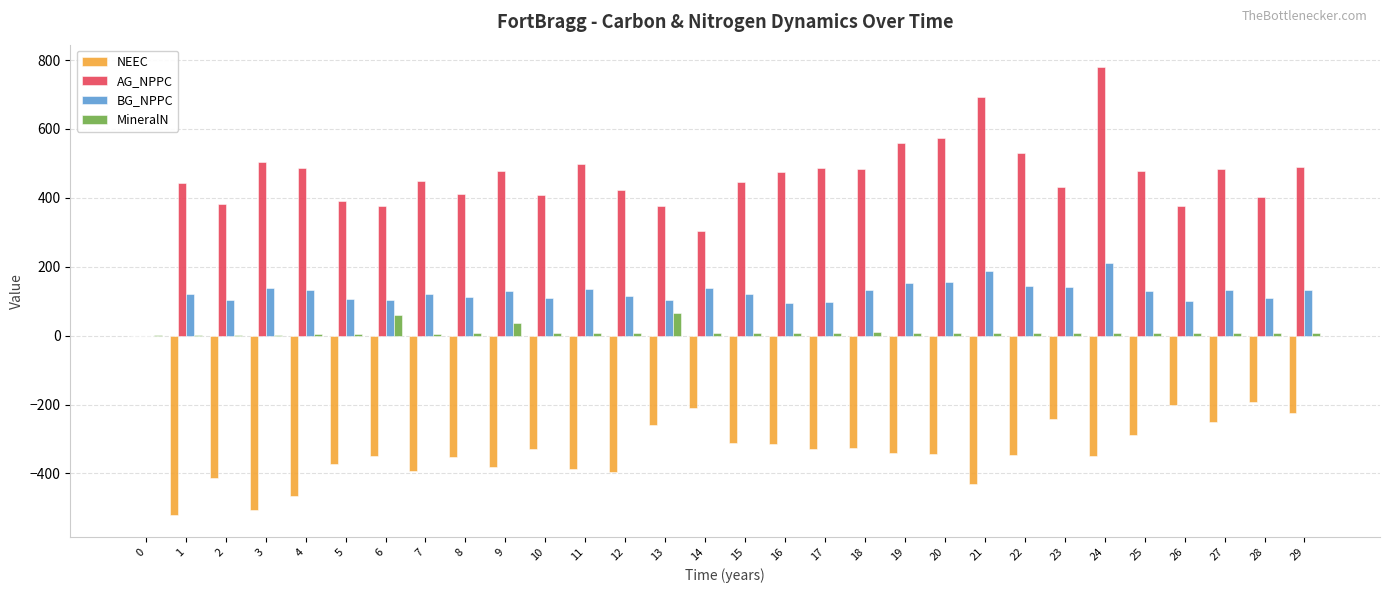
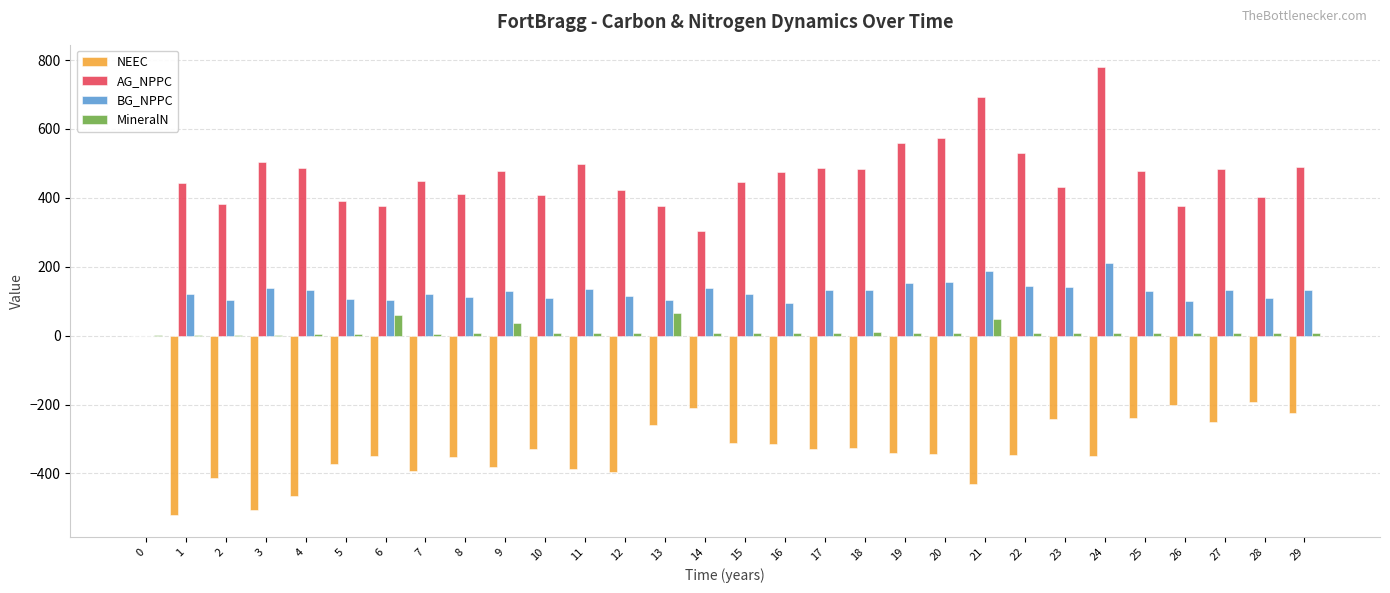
  {
    "NEEC": {
      "0": 0,
      "1": -520,
      "2": -410,
      "3": -510,
      "4": -460,
      "5": -370,
      "6": -350,
      "7": -390,
      "8": -350,
      "9": -380,
      "10": -330,
      "11": -390,
      "12": -400,
      "13": -260,
      "14": -210,
      "15": -310,
      "16": -310,
      "17": -330,
      "18": -330,
      "19": -340,
      "20": -340,
      "21": -430,
      "22": -350,
      "23": -240,
      "24": -350,
-     "25": -290,
+     "25": -240,
      "26": -200,
      "27": -250,
      "28": -190,
      "29": -220
    },
    "AG_NPPC": {
      "0": 0,
      "1": 440,
      "2": 380,
      "3": 500,
      "4": 490,
      "5": 390,
      "6": 380,
      "7": 450,
      "8": 410,
      "9": 480,
      "10": 410,
      "11": 500,
      "12": 420,
      "13": 380,
      "14": 300,
      "15": 450,
      "16": 480,
      "17": 490,
      "18": 480,
      "19": 560,
      "20": 570,
      "21": 690,
      "22": 530,
      "23": 430,
      "24": 780,
      "25": 480,
      "26": 380,
      "27": 480,
      "28": 400,
      "29": 490
    },
    "BG_NPPC": {
      "0": 0,
      "1": 120,
      "2": 100,
      "3": 140,
      "4": 130,
      "5": 110,
      "6": 100,
      "7": 120,
      "8": 110,
      "9": 130,
      "10": 110,
      "11": 130,
      "12": 110,
      "13": 100,
      "14": 140,
      "15": 120,
      "16": 90,
-     "17": 100,
+     "17": 130,
      "18": 130,
      "19": 150,
      "20": 160,
      "21": 190,
      "22": 140,
      "23": 140,
      "24": 210,
      "25": 130,
      "26": 100,
      "27": 130,
      "28": 110,
      "29": 130
    },
    "MineralN": {
      "6": 60,
      "9": 40,
      "11": 10,
      "12": 10,
      "13": 70,
      "14": 10,
      "15": 10,
      "16": 10,
      "17": 10,
      "18": 10,
      "19": 10,
      "20": 10,
-     "21": 10,
+     "21": 50,
      "22": 10,
      "23": 10,
      "25": 10,
      "26": 10,
      "27": 10,
      "28": 10,
      "29": 10
    }
  }
